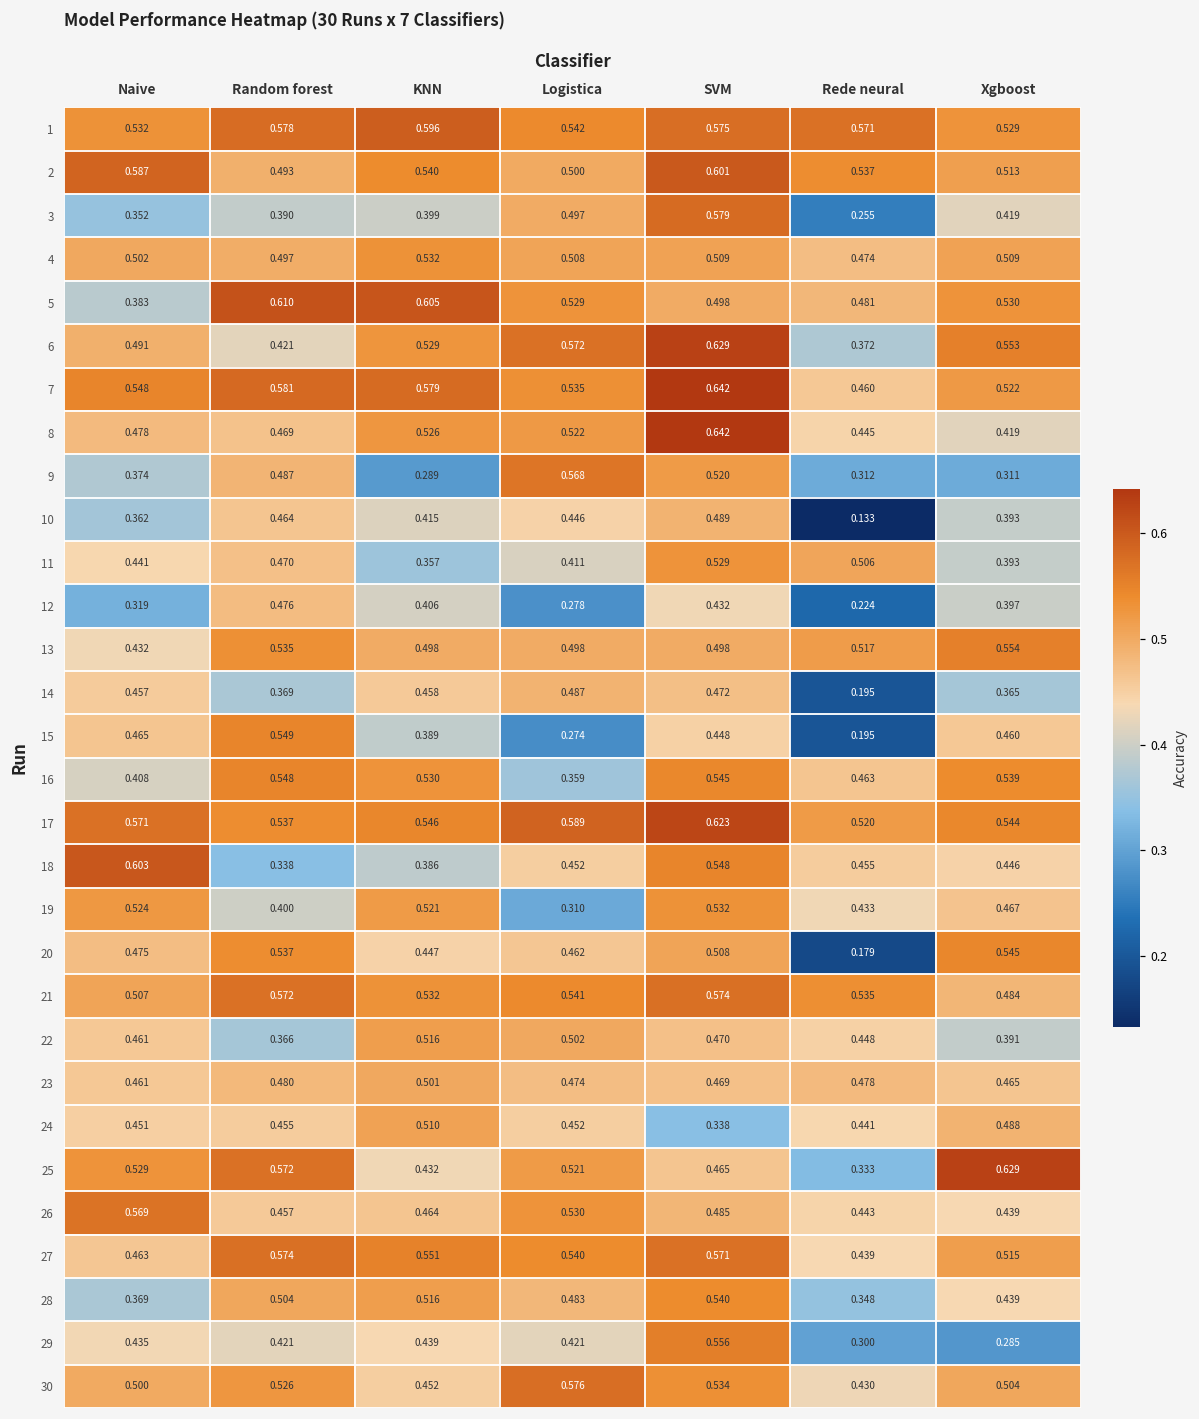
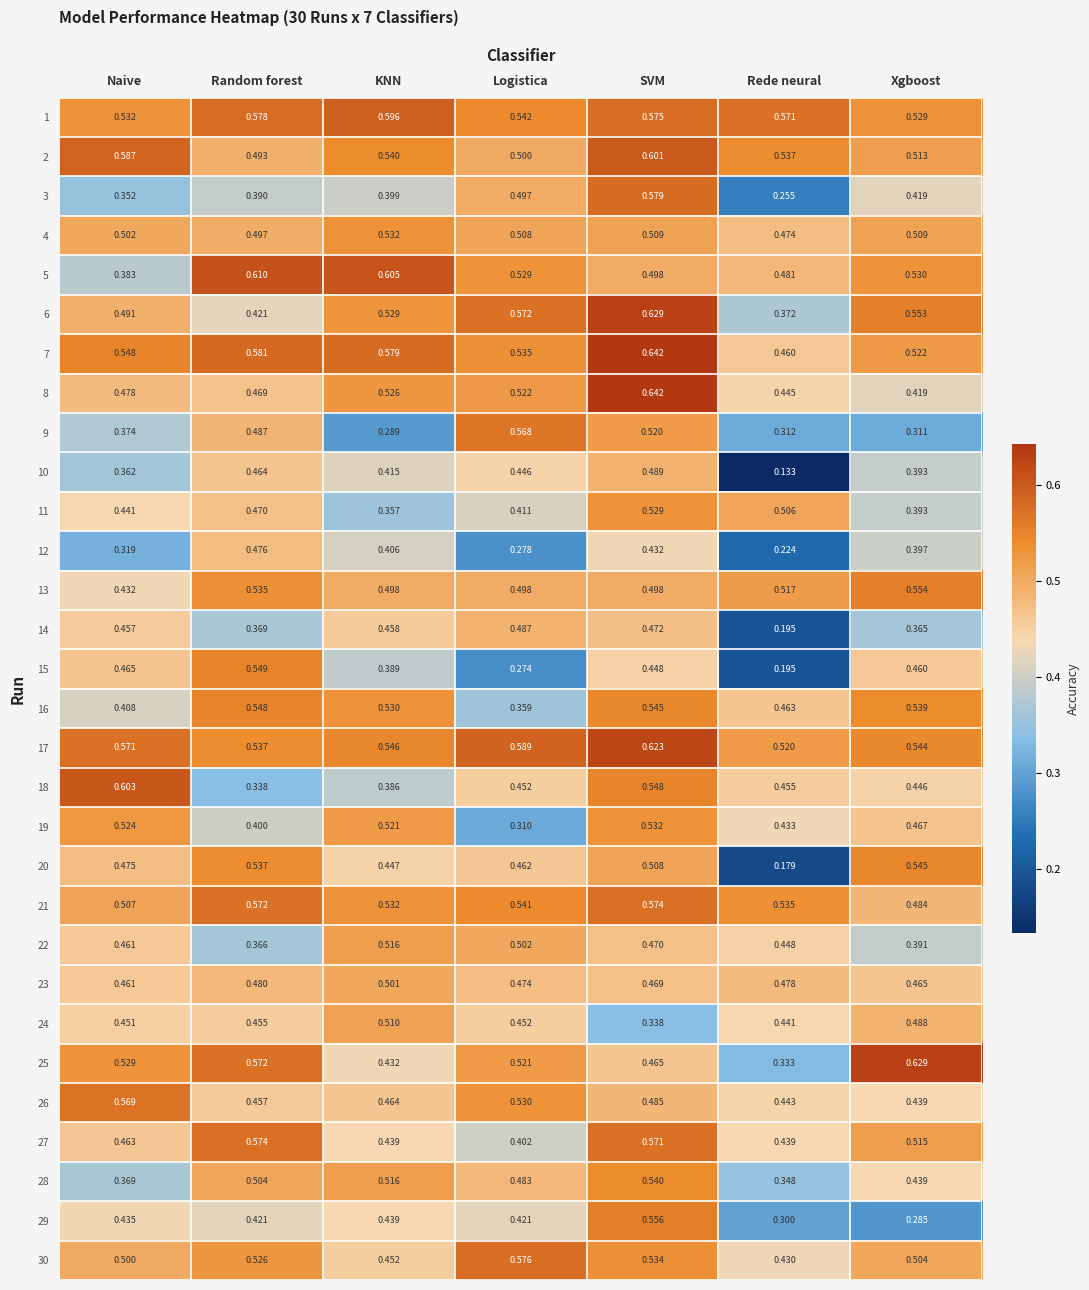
  {
    "27": {
      "Naive": 0.463,
      "Random forest": 0.574,
-     "KNN": 0.551,
-     "Logistica": 0.540,
+     "KNN": 0.439,
+     "Logistica": 0.402,
      "SVM": 0.571,
      "Rede neural": 0.439,
      "Xgboost": 0.515
    }
  }
